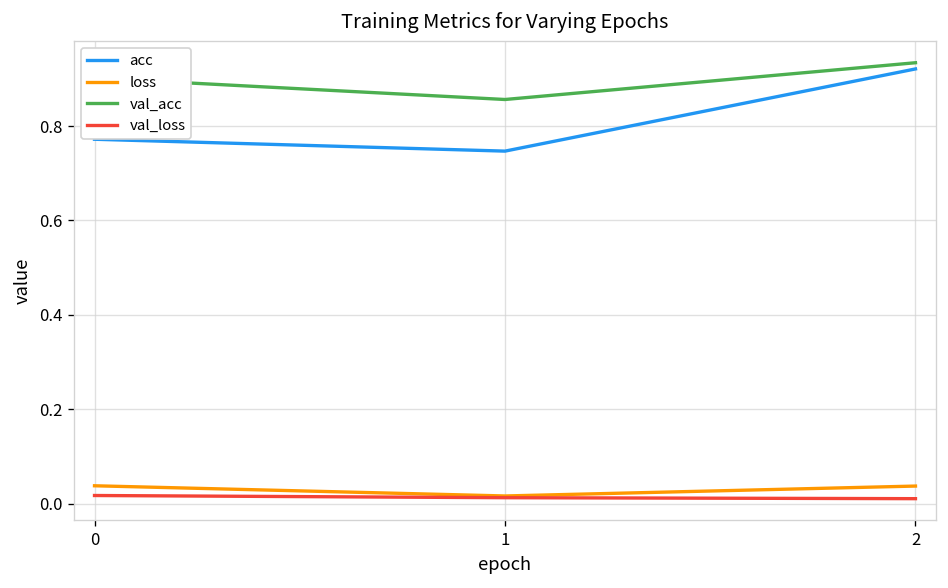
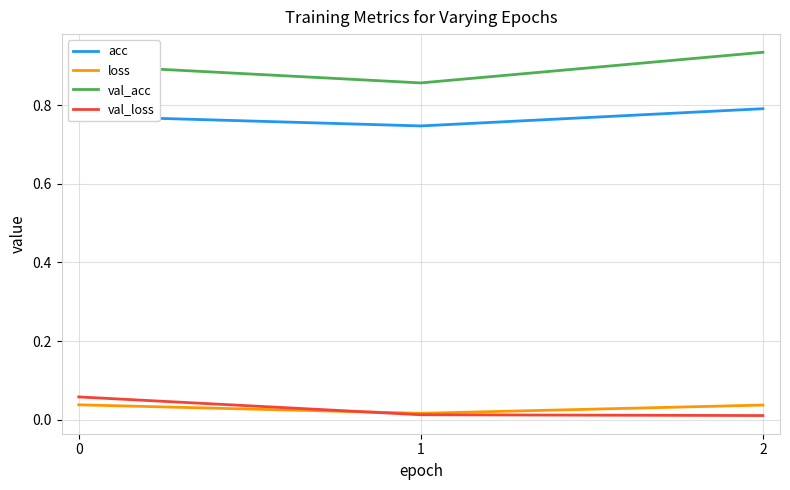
  {
    "acc": {
      "1": 0.75,
-     "2": 0.92
+     "2": 0.79
    },
    "loss": {
      "0": 0.04,
      "2": 0.04
    },
    "val_acc": {
      "1": 0.86,
      "2": 0.93
    },
    "val_loss": {
-     "0": 0.02,
+     "0": 0.06,
      "2": 0.01
    }
  }
